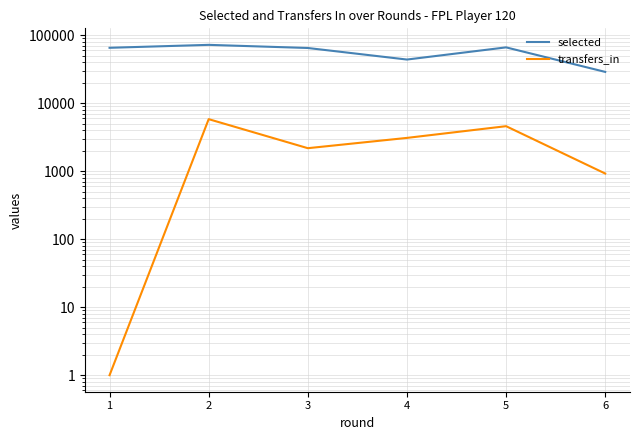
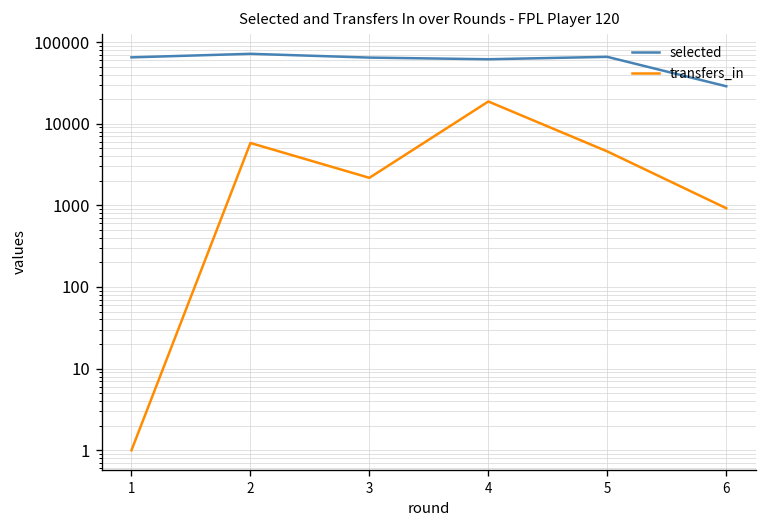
  {
    "selected": {
      "1": 70000,
      "2": 70000,
      "3": 60000,
-     "4": 40000,
+     "4": 60000,
      "5": 70000,
      "6": 29000
    },
    "transfers_in": {
      "1": 1,
      "2": 6000,
      "3": 2200,
-     "4": 3000,
+     "4": 19000,
      "5": 5000,
      "6": 900
    }
  }
